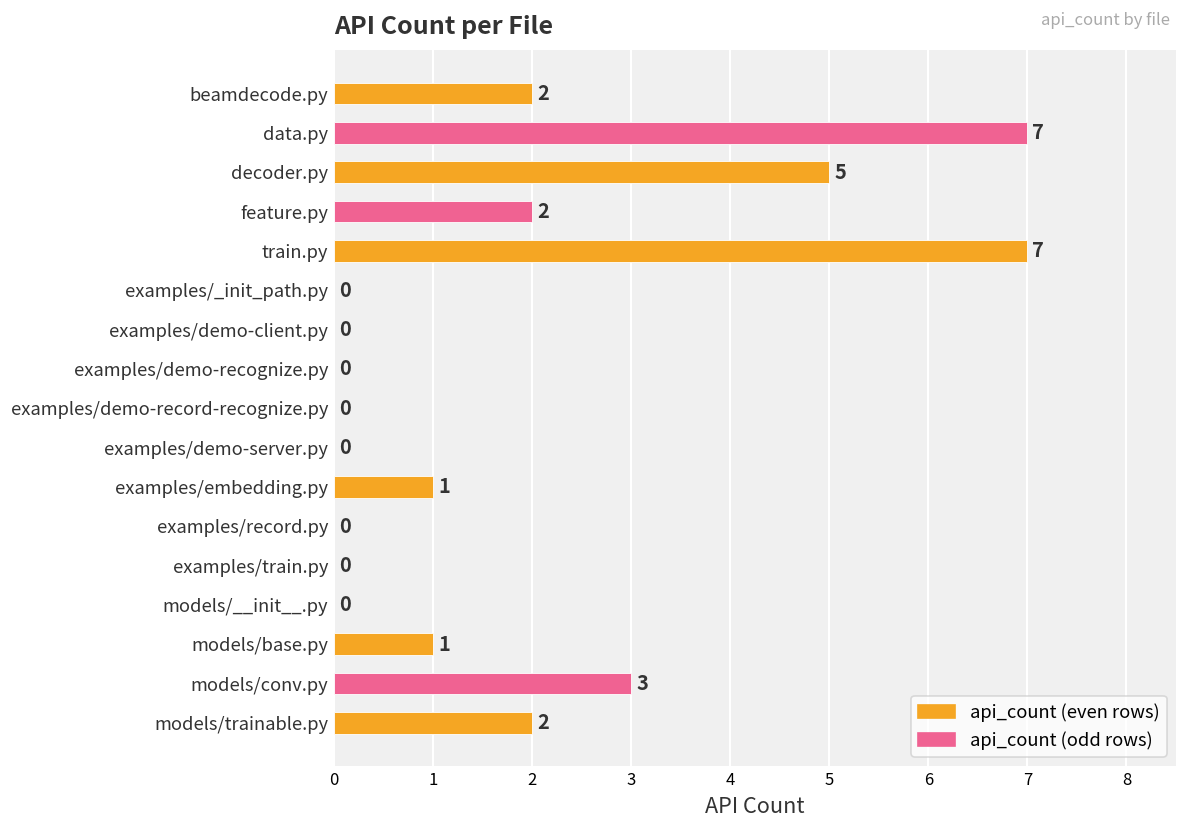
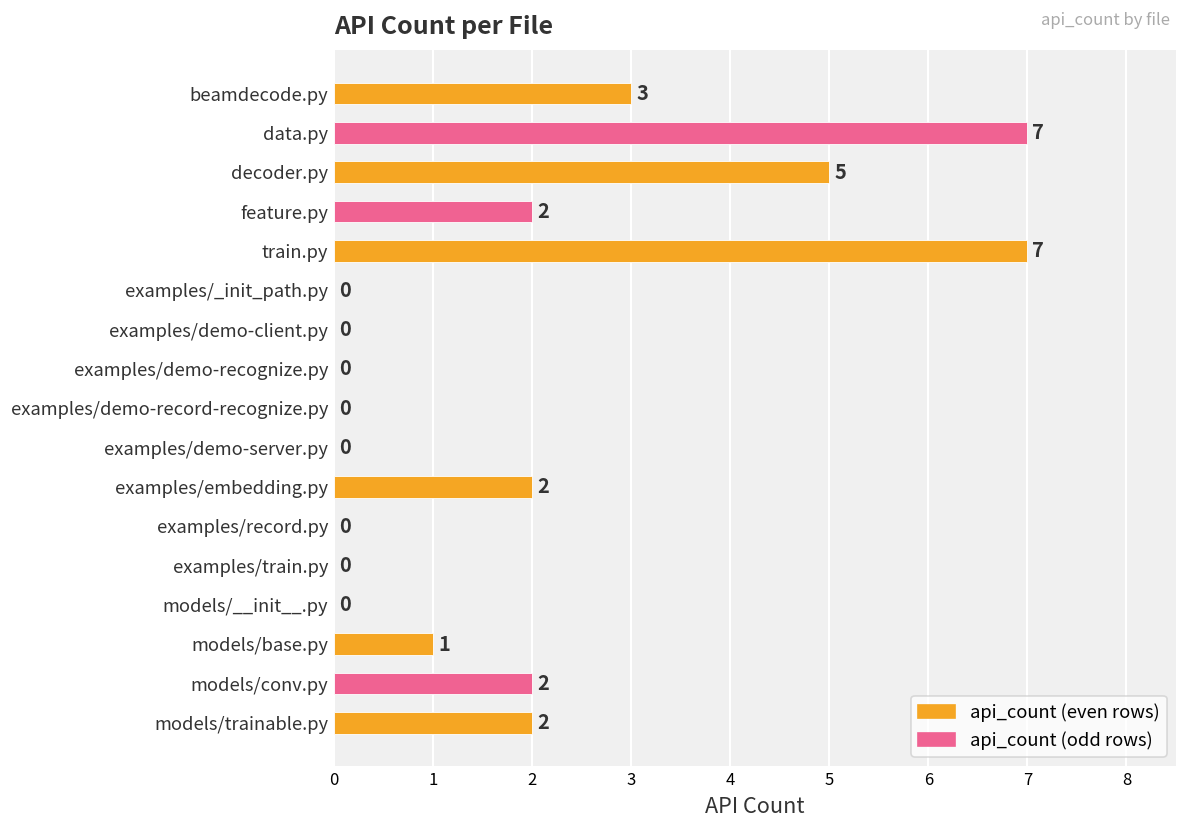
  {
-   "beamdecode.py": 2,
+   "beamdecode.py": 3,
    "data.py": 7,
    "decoder.py": 5,
    "feature.py": 2,
    "train.py": 7,
    "examples/_init_path.py": 0,
    "examples/demo-client.py": 0,
    "examples/demo-recognize.py": 0,
    "examples/demo-record-recognize.py": 0,
    "examples/demo-server.py": 0,
-   "examples/embedding.py": 1,
+   "examples/embedding.py": 2,
    "examples/record.py": 0,
    "examples/train.py": 0,
    "models/__init__.py": 0,
    "models/base.py": 1,
-   "models/conv.py": 3,
+   "models/conv.py": 2,
    "models/trainable.py": 2
  }
